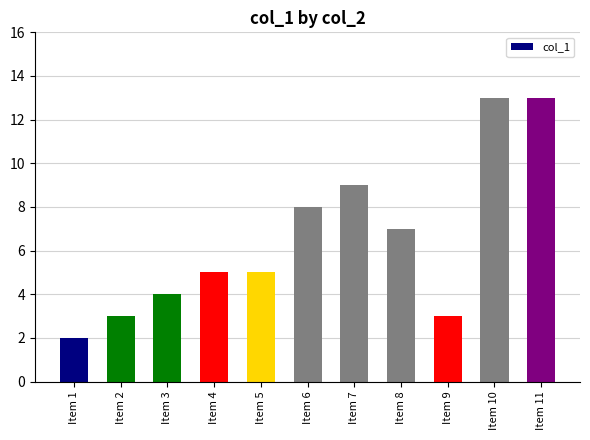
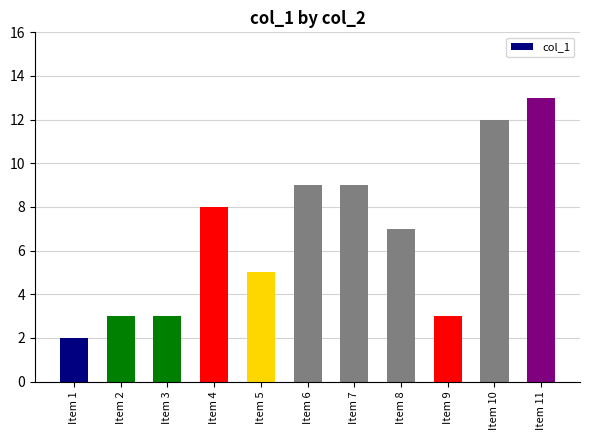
  {
    "Item 1": 2,
    "Item 2": 3,
-   "Item 3": 4,
-   "Item 4": 5,
+   "Item 3": 3,
+   "Item 4": 8,
    "Item 5": 5,
-   "Item 6": 8,
+   "Item 6": 9,
    "Item 7": 9,
    "Item 8": 7,
    "Item 9": 3,
-   "Item 10": 13,
+   "Item 10": 12,
    "Item 11": 13
  }
